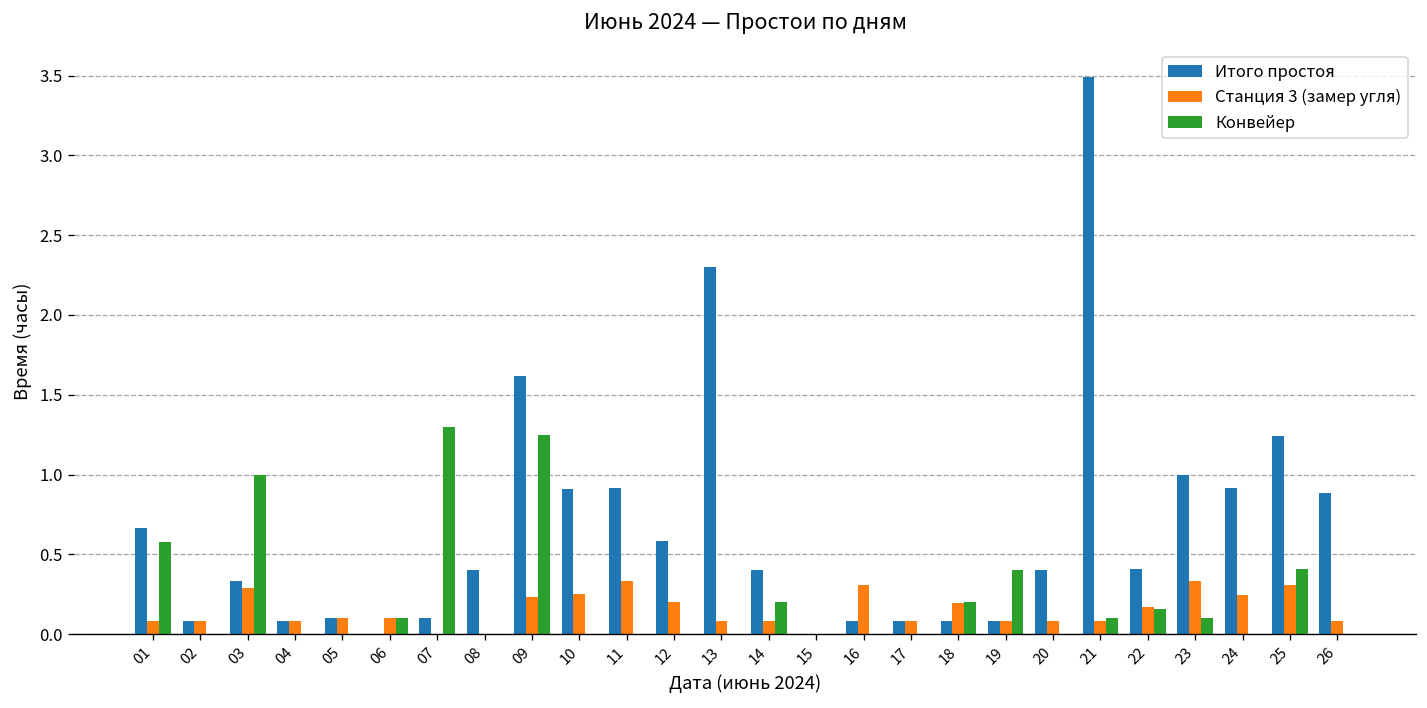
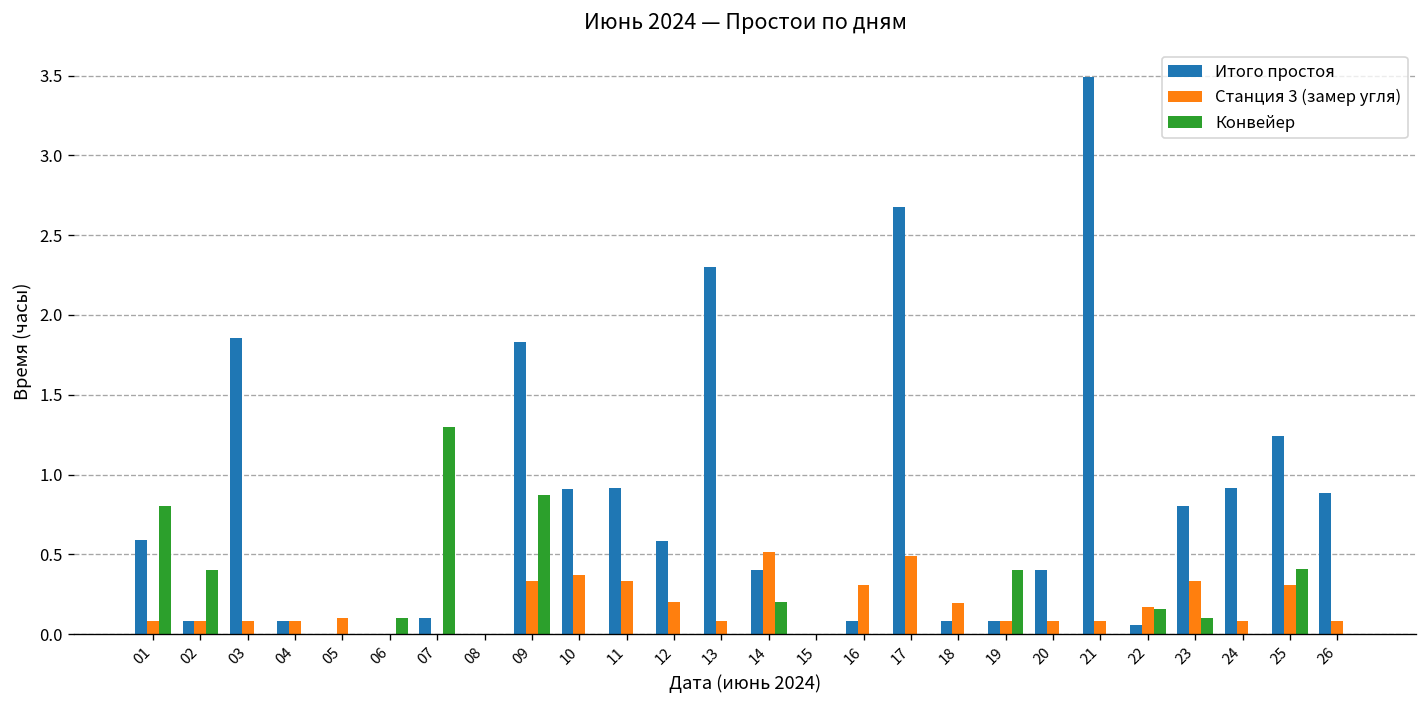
  {
    "Итого простоя": {
-     "01": 0.66,
+     "01": 0.59,
      "02": 0.08,
-     "03": 0.33,
+     "03": 1.85,
      "04": 0.08,
-     "05": 0.1,
+     "05": 0.0,
      "06": 0.00,
      "07": 0.10,
-     "08": 0.4,
-     "09": 1.62,
+     "08": 0.0,
+     "09": 1.83,
      "10": 0.91,
      "11": 0.91,
      "12": 0.58,
      "13": 2.30,
      "14": 0.40,
      "15": 0.00,
      "16": 0.08,
-     "17": 0.08,
+     "17": 2.67,
      "18": 0.08,
      "19": 0.08,
      "20": 0.40,
      "21": 3.49,
-     "22": 0.41,
-     "23": 1.0,
+     "22": 0.06,
+     "23": 0.8,
      "24": 0.91,
      "25": 1.24,
      "26": 0.88
    },
    "Станция 3 (замер угля)": {
      "01": 0.08,
      "02": 0.08,
-     "03": 0.29,
+     "03": 0.08,
      "04": 0.08,
      "05": 0.10,
-     "06": 0.1,
+     "06": 0.0,
      "07": 0.00,
      "08": 0.00,
-     "09": 0.23,
-     "10": 0.25,
+     "09": 0.33,
+     "10": 0.37,
      "11": 0.33,
      "12": 0.20,
      "13": 0.08,
-     "14": 0.08,
+     "14": 0.51,
      "15": 0.00,
      "16": 0.31,
-     "17": 0.08,
+     "17": 0.49,
      "18": 0.20,
      "19": 0.08,
      "20": 0.08,
      "21": 0.08,
      "22": 0.17,
      "23": 0.33,
-     "24": 0.24,
+     "24": 0.08,
      "25": 0.31,
      "26": 0.08
    },
    "Конвейер": {
-     "01": 0.58,
-     "02": 0.0,
-     "03": 1,
+     "01": 0.80,
+     "02": 0.4,
+     "03": 0,
      "04": 0.00,
      "05": 0.00,
      "06": 0.10,
      "07": 1.30,
      "08": 0.00,
-     "09": 1.25,
+     "09": 0.87,
      "10": 0.00,
      "11": 0.00,
      "12": 0.00,
      "13": 0.00,
      "14": 0.20,
      "15": 0.00,
      "16": 0.00,
      "17": 0.00,
-     "18": 0.2,
+     "18": 0.0,
      "19": 0.40,
      "20": 0.00,
-     "21": 0.1,
+     "21": 0.0,
      "22": 0.16,
      "23": 0.10,
      "24": 0.00,
      "25": 0.41,
      "26": 0.00
    }
  }
